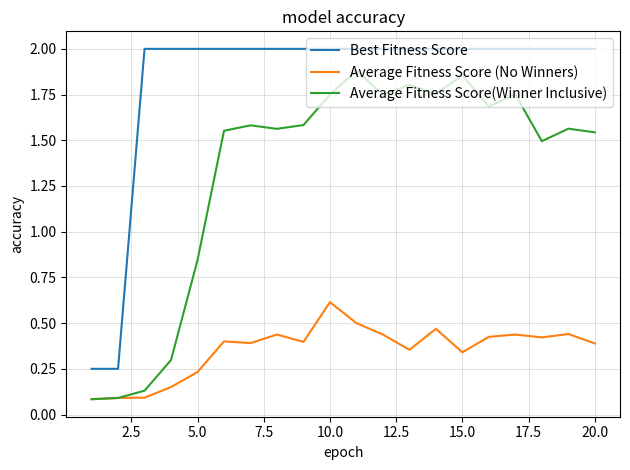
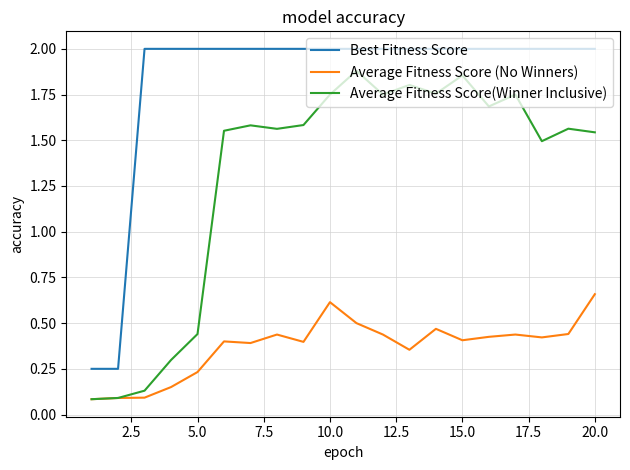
  {
    "Best Fitness Score": {
      "5.0": 2.00
    },
    "Average Fitness Score (No Winners)": {
      "5.0": 0.23,
      "10.0": 0.61,
-     "15.0": 0.34,
-     "20.0": 0.39
+     "15.0": 0.41,
+     "20.0": 0.66
    },
    "Average Fitness Score(Winner Inclusive)": {
-     "5.0": 0.84,
+     "5.0": 0.44,
      "20.0": 1.54
    }
  }
